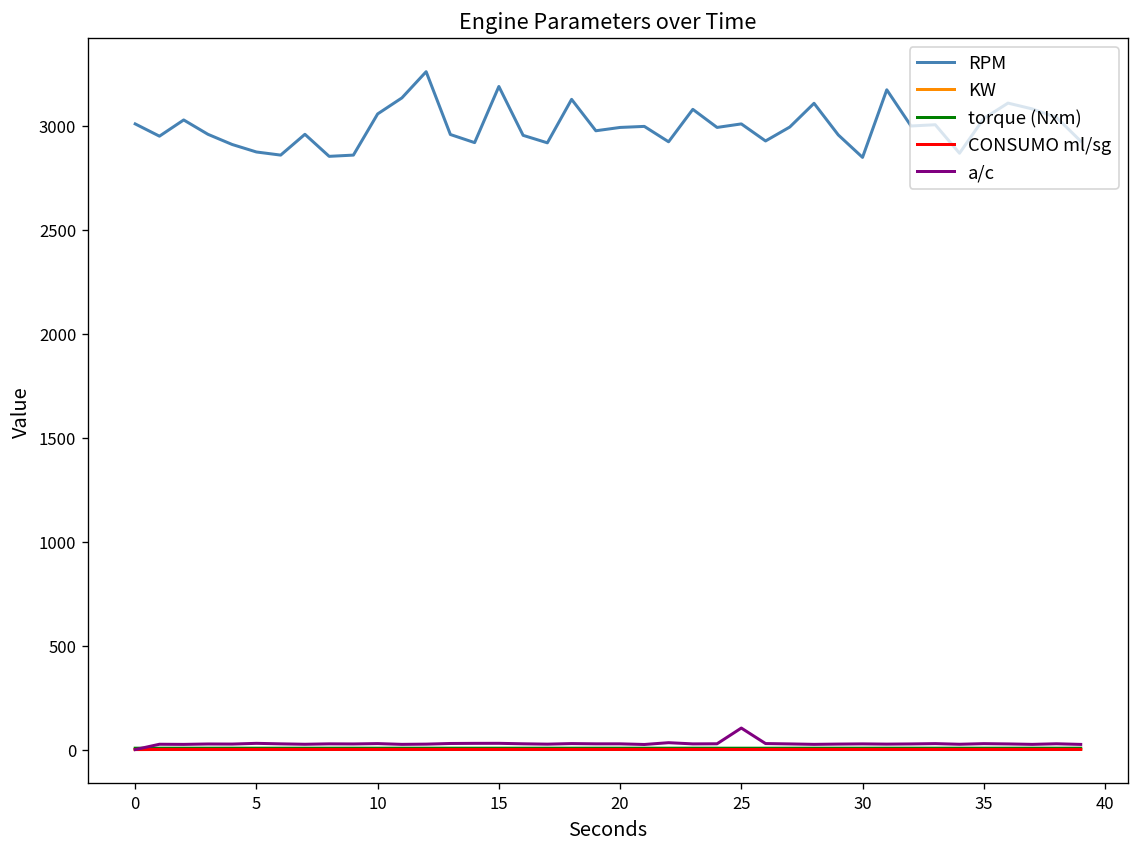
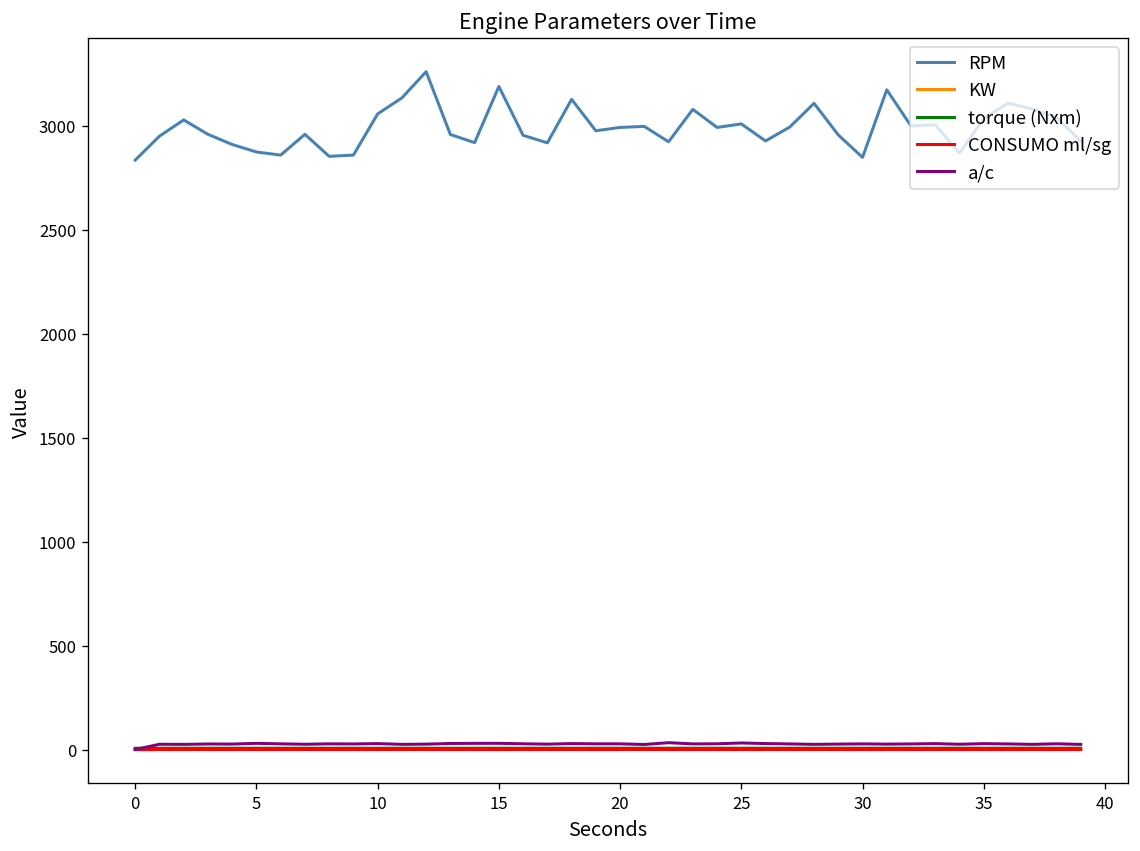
  {
    "RPM": {
-     "0": 3010,
+     "0": 2830,
      "5": 2870,
      "10": 3060,
      "15": 3190,
      "20": 2990,
      "25": 3010,
      "30": 2850
    },
    "a/c": {
      "5": 30,
      "10": 30,
      "15": 30,
      "20": 30,
-     "25": 100,
+     "25": 30,
      "30": 30,
      "35": 30
    }
  }
